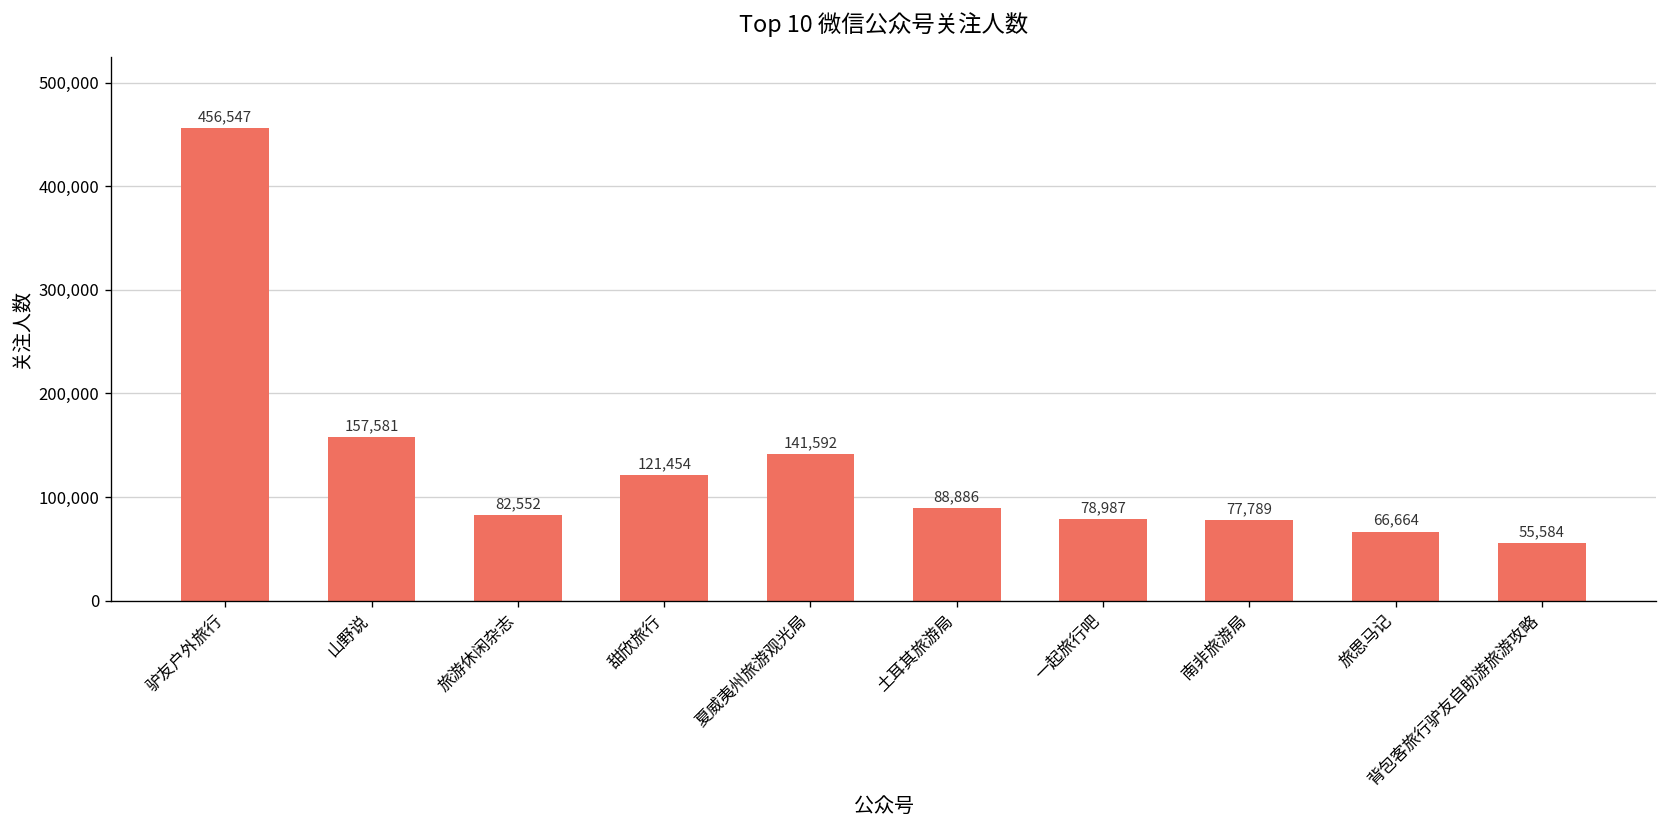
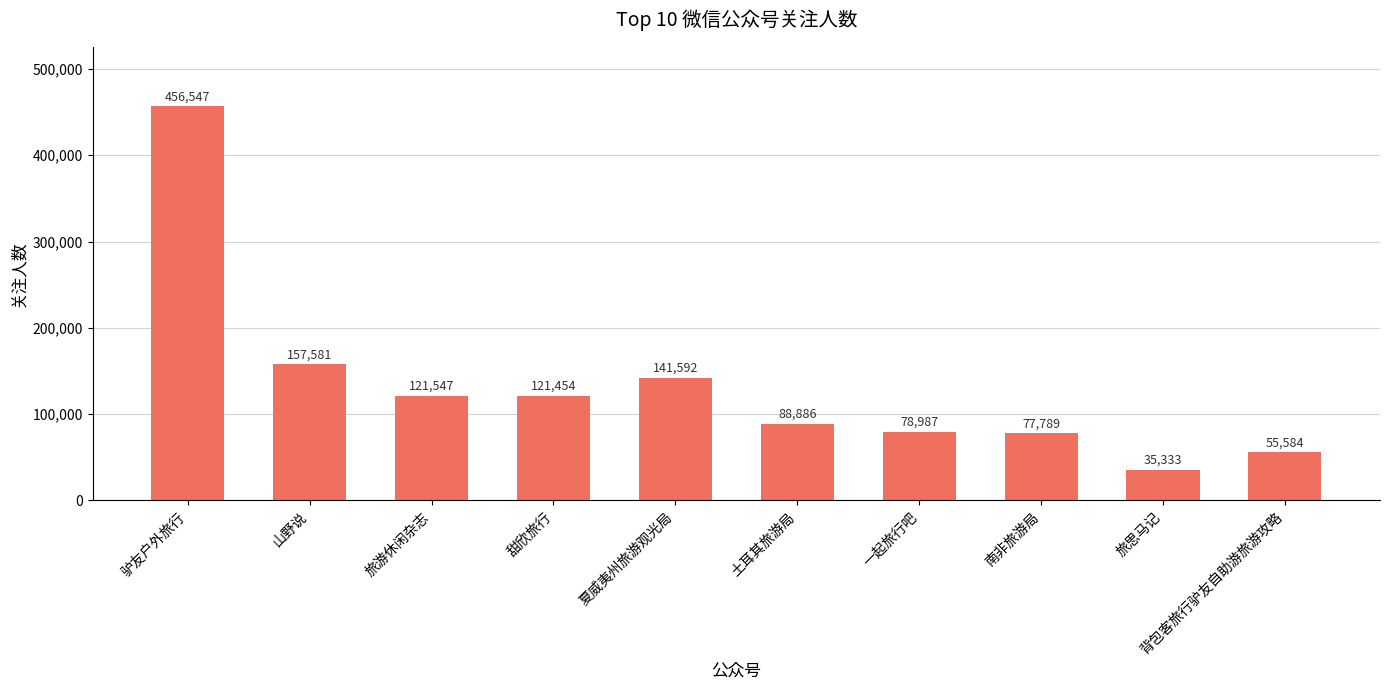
  {
    "驴友户外旅行": "456,547",
    "山野说": "157,581",
-   "旅游休闲杂志": "82,552",
+   "旅游休闲杂志": "121,547",
    "甜欣旅行": "121,454",
    "夏威夷州旅游观光局": "141,592",
    "土耳其旅游局": "88,886",
    "一起旅行吧": "78,987",
    "南非旅游局": "77,789",
-   "旅思马记": "66,664",
+   "旅思马记": "35,333",
    "背包客旅行驴友自助游旅游攻略": "55,584"
  }
